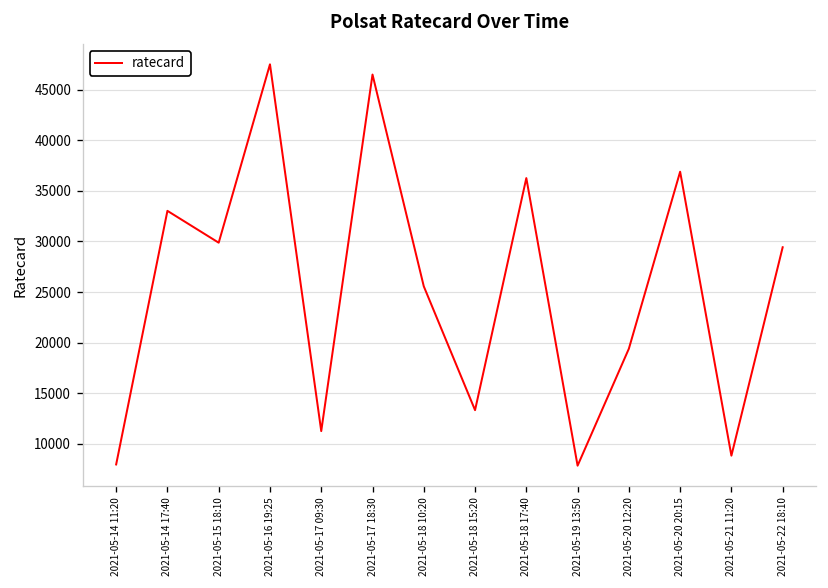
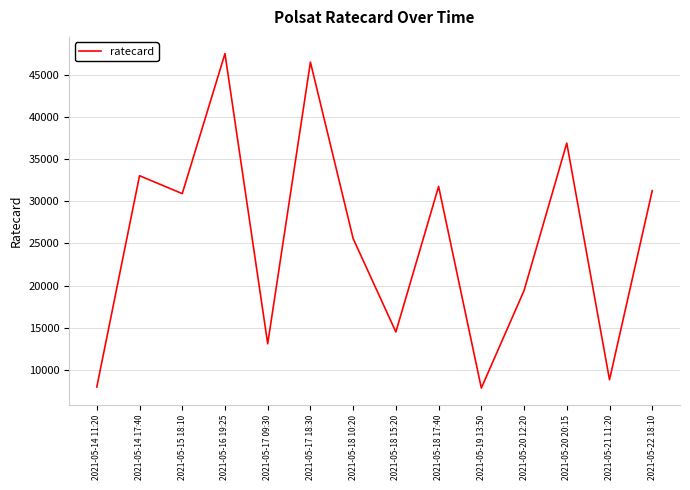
  {
    "2021-05-14 11:20": 8000,
    "2021-05-14 17:40": 33000,
-   "2021-05-15 18:10": 30000,
+   "2021-05-15 18:10": 31000,
    "2021-05-16 19:25": 48000,
-   "2021-05-17 09:30": 11000,
+   "2021-05-17 09:30": 13000,
    "2021-05-17 18:30": 47000,
    "2021-05-18 10:20": 26000,
-   "2021-05-18 15:20": 13000,
-   "2021-05-18 17:40": 36000,
+   "2021-05-18 15:20": 14000,
+   "2021-05-18 17:40": 32000,
    "2021-05-19 13:50": 8000,
    "2021-05-20 12:20": 19000,
    "2021-05-20 20:15": 37000,
    "2021-05-21 11:20": 9000,
-   "2021-05-22 18:10": 29000
+   "2021-05-22 18:10": 31000
  }
